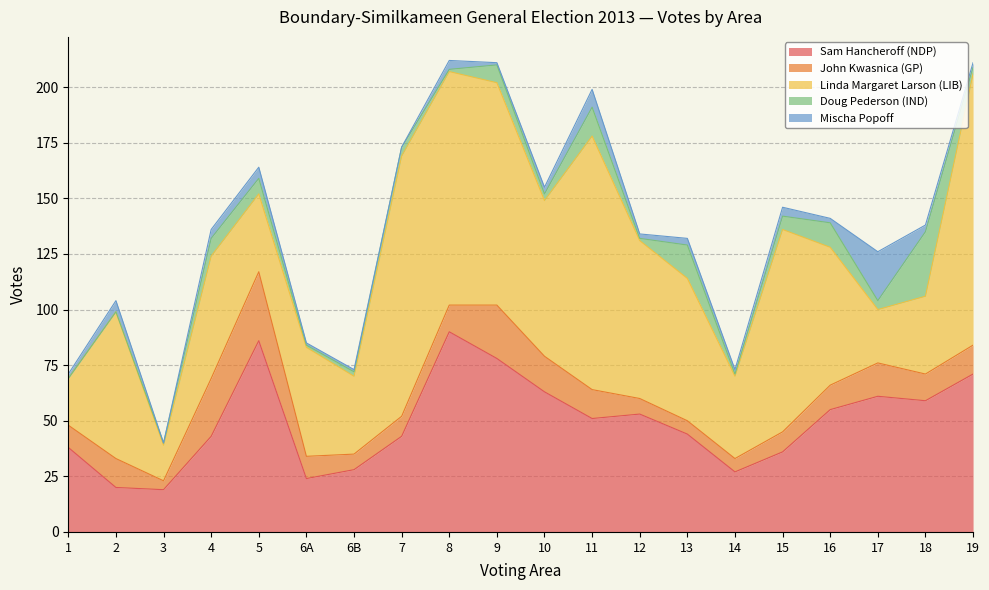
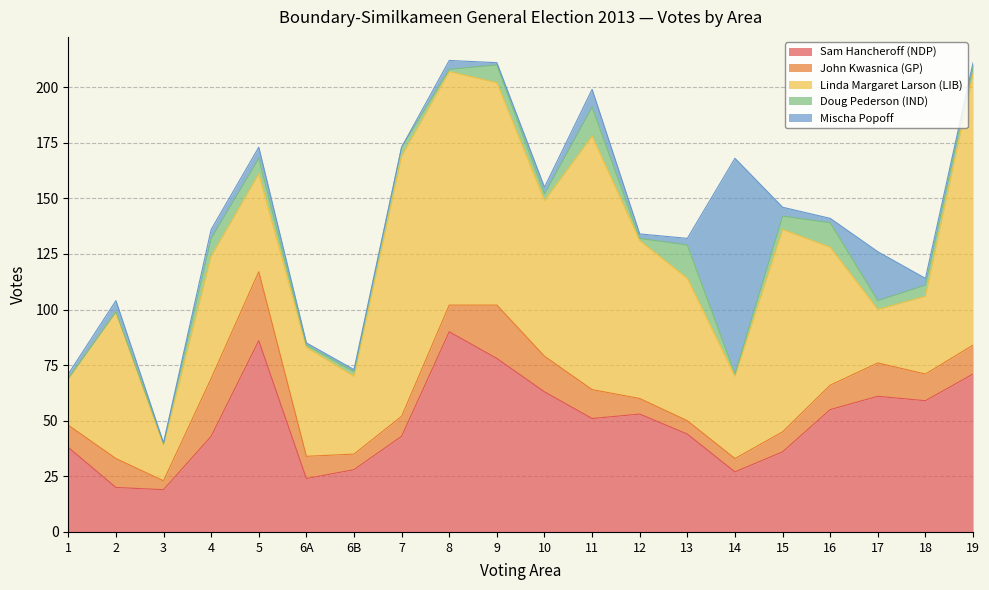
  {
    "Linda Margaret Larson (LIB)": {
      "4": 55,
-     "5": 35,
+     "5": 44,
      "6B": 35,
      "7": 117,
      "9": 100,
      "10": 70,
      "11": 114,
      "13": 64,
      "15": 91,
      "16": 62,
      "17": 24,
      "18": 35,
      "19": 122
    },
    "Doug Pederson (IND)": {
      "4": 8,
      "5": 7,
      "10": 3,
      "11": 13,
      "13": 15,
      "15": 6,
      "16": 11,
      "17": 4,
-     "18": 29,
+     "18": 5,
      "19": 3
    },
    "Mischa Popoff": {
      "1": 2,
      "2": 5,
      "4": 4,
      "5": 5,
      "8": 4,
      "10": 3,
      "11": 8,
      "12": 2,
      "13": 3,
-     "14": 2,
+     "14": 97,
      "15": 4,
      "16": 2,
      "17": 22,
      "18": 3,
      "19": 2
    }
  }
